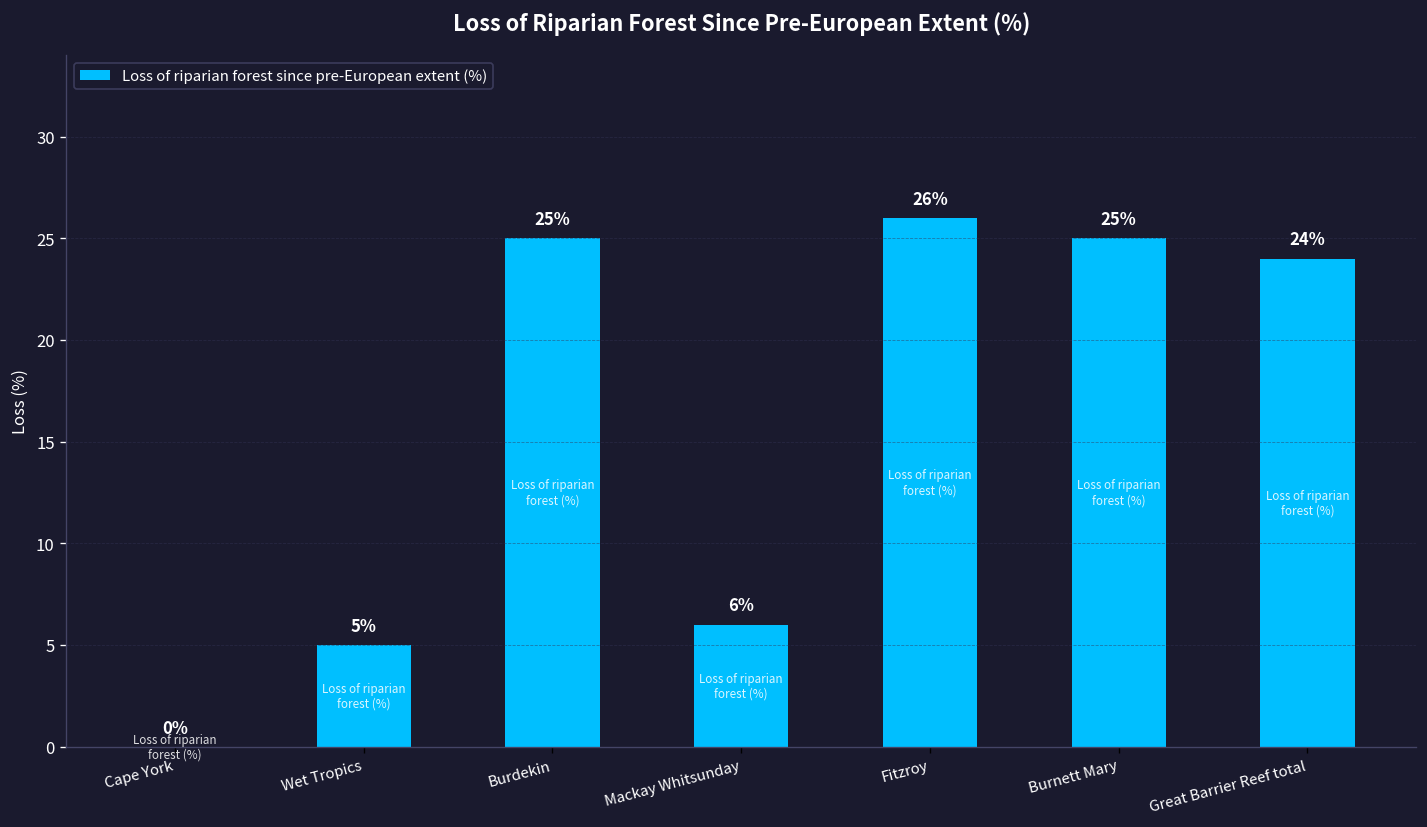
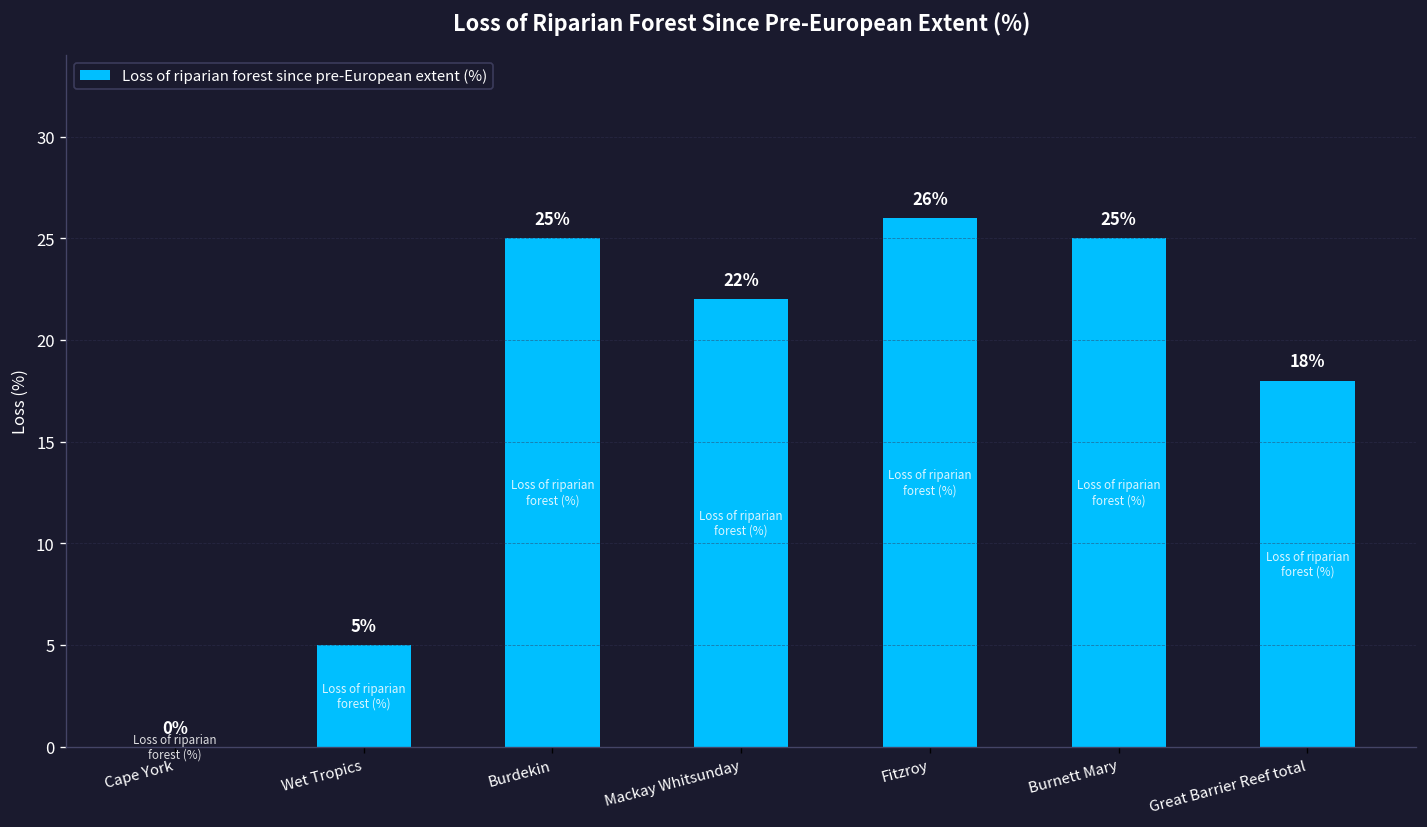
  {
    "Wet Tropics": "5%",
    "Burdekin": "25%",
-   "Mackay Whitsunday": "6%",
+   "Mackay Whitsunday": "22%",
    "Fitzroy": "26%",
    "Burnett Mary": "25%",
-   "Great Barrier Reef total": "24%"
+   "Great Barrier Reef total": "18%"
  }
